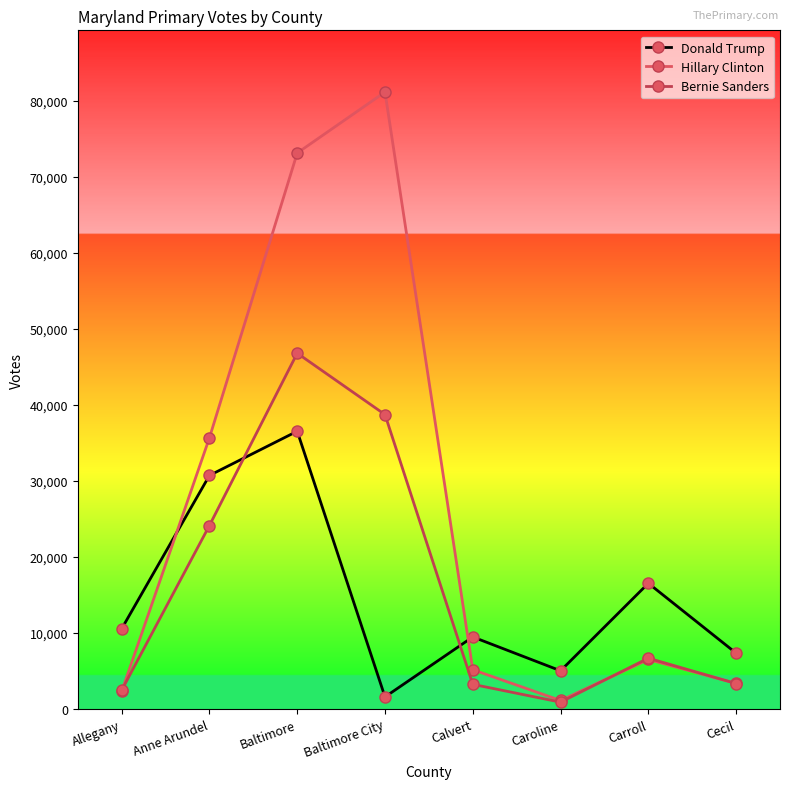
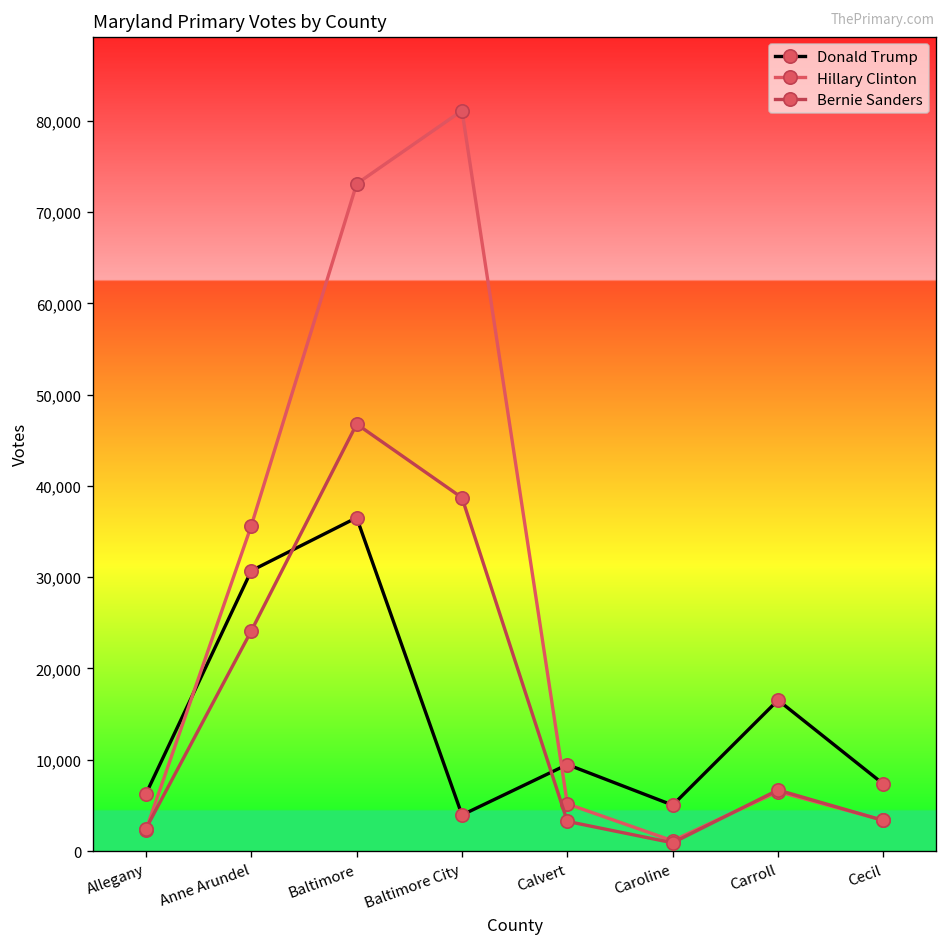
  {
    "Donald Trump": {
-     "Allegany": "11,000",
+     "Allegany": "6,000",
      "Anne Arundel": "31,000",
      "Baltimore": "37,000",
-     "Baltimore City": "2,000",
+     "Baltimore City": "4,000",
      "Calvert": "9,000",
      "Caroline": "5,000",
      "Carroll": "17,000",
      "Cecil": "7,000"
    }
  }
